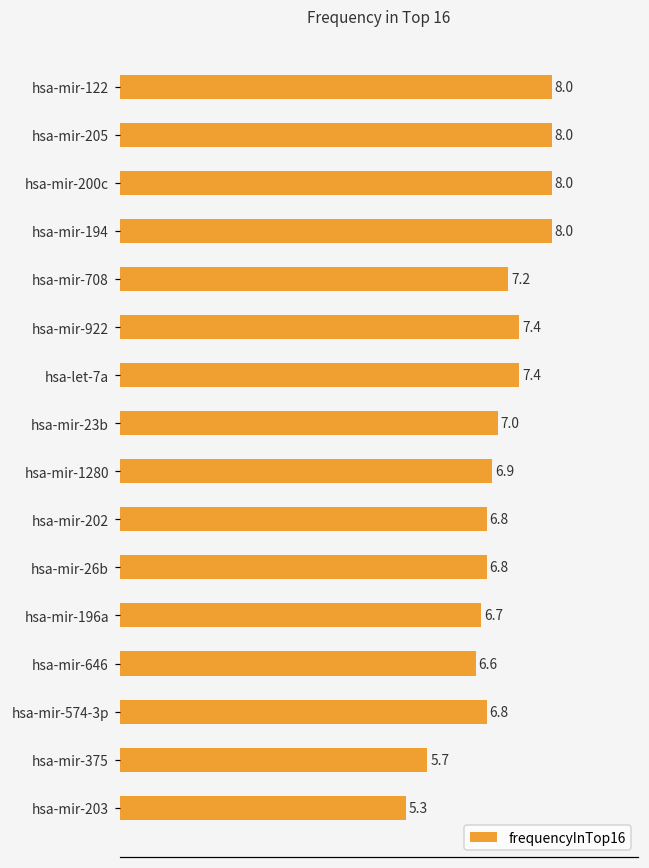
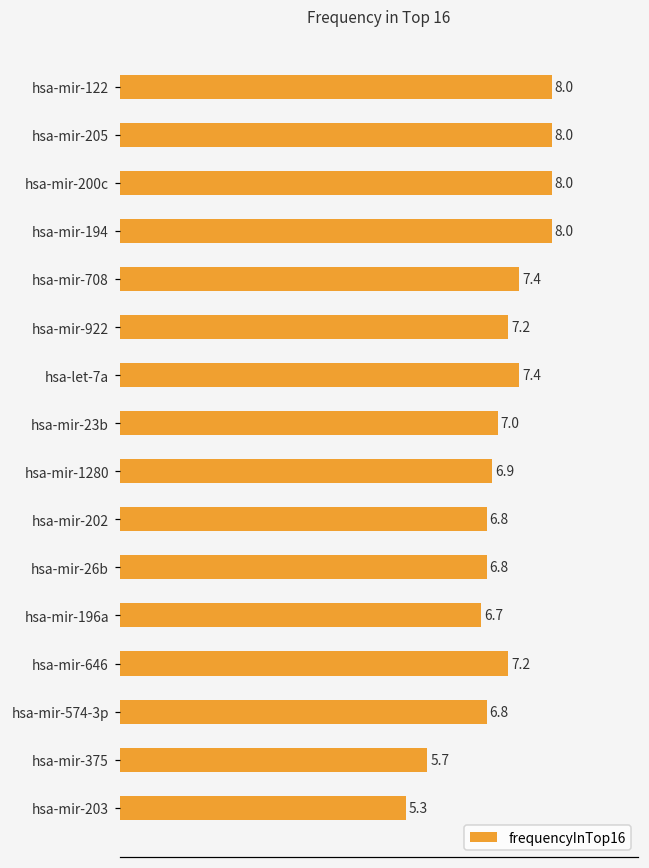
  {
    "hsa-mir-122": 8.0,
    "hsa-mir-205": 8.0,
    "hsa-mir-200c": 8.0,
    "hsa-mir-194": 8.0,
-   "hsa-mir-708": 7.2,
-   "hsa-mir-922": 7.4,
+   "hsa-mir-708": 7.4,
+   "hsa-mir-922": 7.2,
    "hsa-let-7a": 7.4,
    "hsa-mir-23b": 7.0,
    "hsa-mir-1280": 6.9,
    "hsa-mir-202": 6.8,
    "hsa-mir-26b": 6.8,
    "hsa-mir-196a": 6.7,
-   "hsa-mir-646": 6.6,
+   "hsa-mir-646": 7.2,
    "hsa-mir-574-3p": 6.8,
    "hsa-mir-375": 5.7,
    "hsa-mir-203": 5.3
  }
